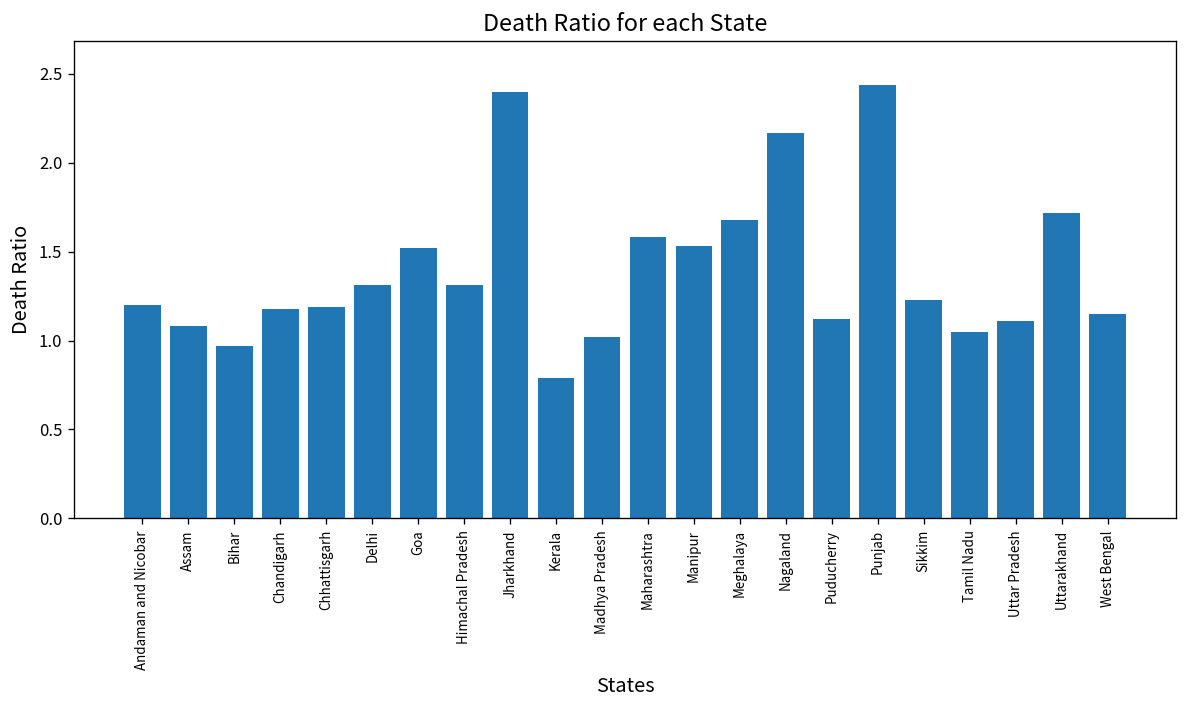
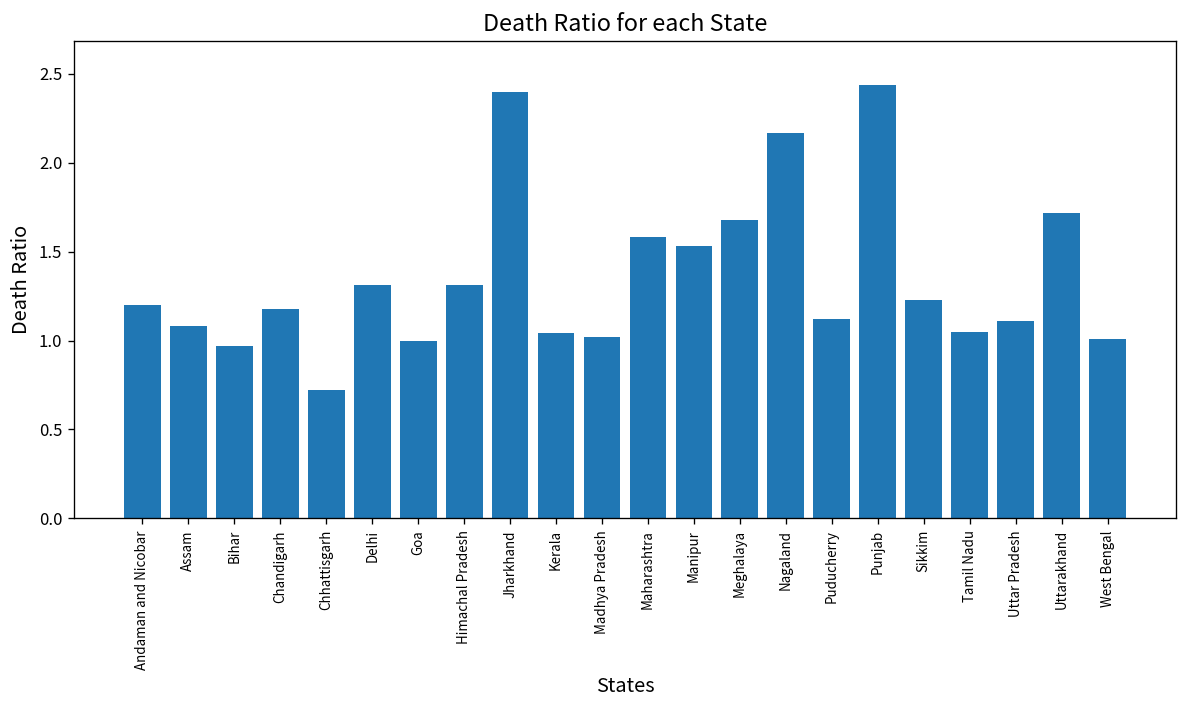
  {
    "Andaman and Nicobar": 1.20,
    "Assam": 1.08,
    "Bihar": 0.97,
    "Chandigarh": 1.18,
-   "Chhattisgarh": 1.19,
+   "Chhattisgarh": 0.72,
    "Delhi": 1.31,
-   "Goa": 1.52,
+   "Goa": 1.00,
    "Himachal Pradesh": 1.31,
    "Jharkhand": 2.40,
-   "Kerala": 0.79,
+   "Kerala": 1.04,
    "Madhya Pradesh": 1.02,
    "Maharashtra": 1.58,
    "Manipur": 1.53,
    "Meghalaya": 1.68,
    "Nagaland": 2.17,
    "Puducherry": 1.12,
    "Punjab": 2.44,
    "Sikkim": 1.23,
    "Tamil Nadu": 1.05,
    "Uttar Pradesh": 1.11,
    "Uttarakhand": 1.72,
-   "West Bengal": 1.15
+   "West Bengal": 1.01
  }
